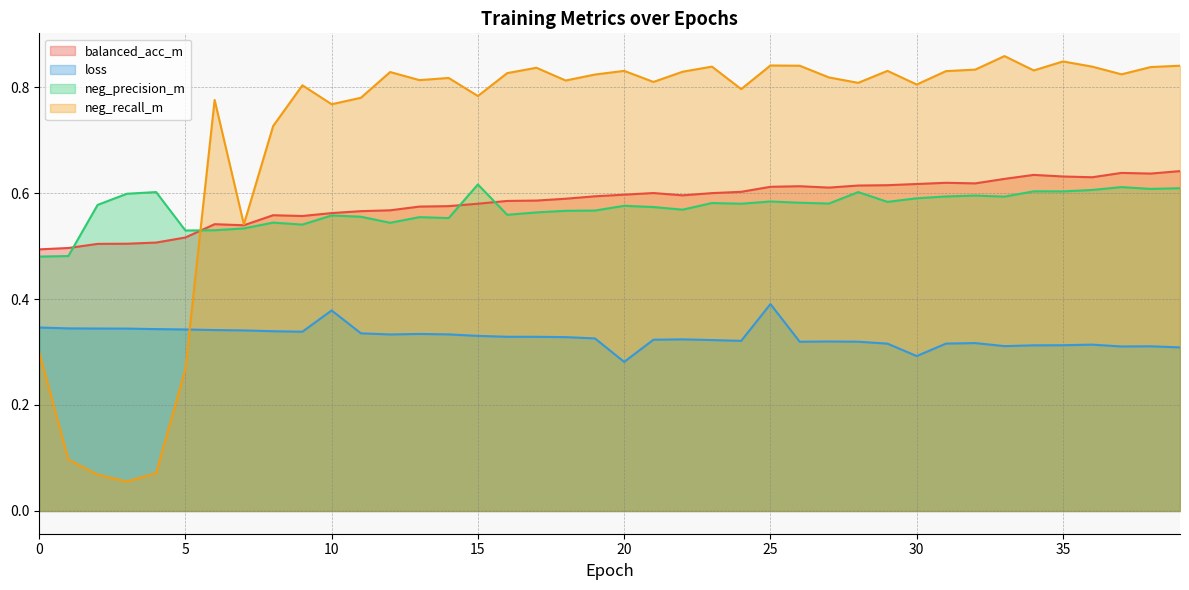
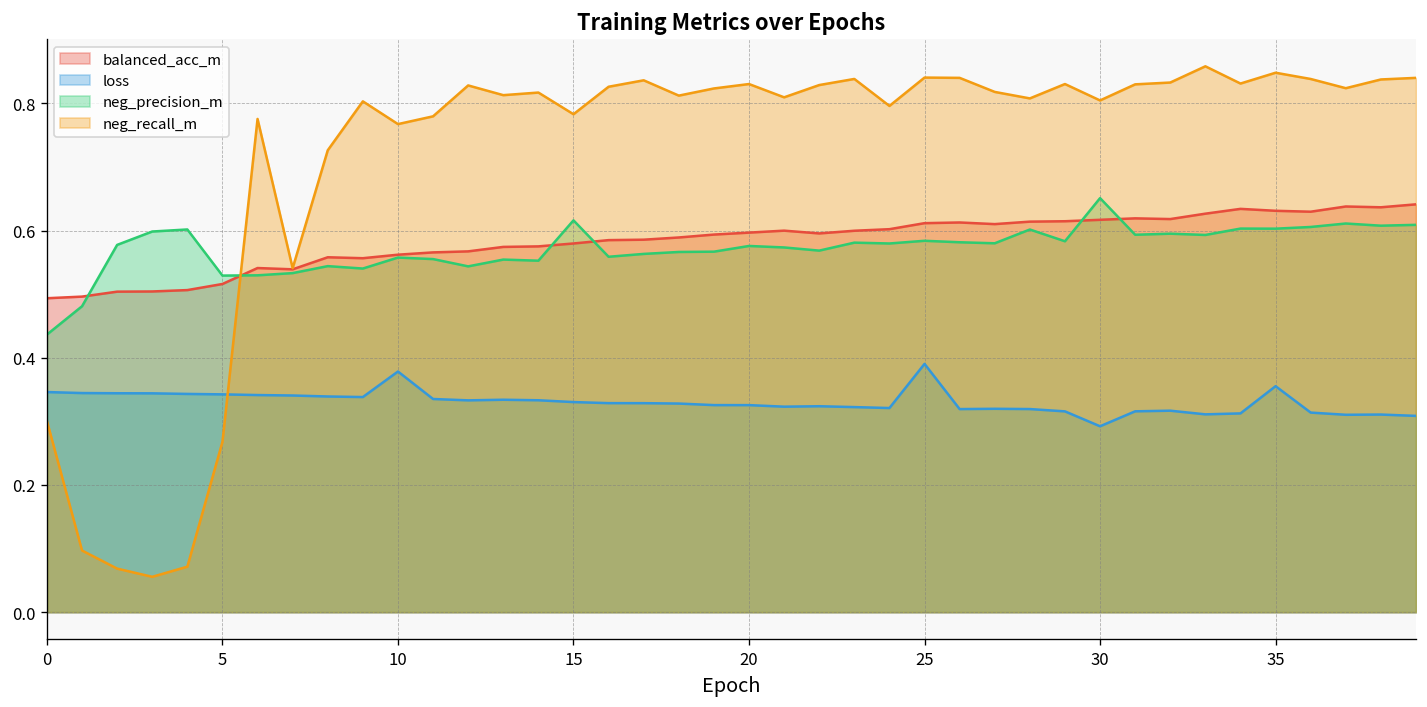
  {
    "loss": {
      "0": 0.35,
      "5": 0.34,
      "10": 0.38,
      "15": 0.33,
-     "20": 0.28,
+     "20": 0.33,
      "25": 0.39,
      "30": 0.29,
-     "35": 0.31
+     "35": 0.36
    },
    "neg_precision_m": {
-     "0": 0.48,
+     "0": 0.44,
      "5": 0.53,
      "15": 0.62,
      "20": 0.58,
      "25": 0.58,
-     "30": 0.59,
+     "30": 0.65,
      "35": 0.60
    }
  }
